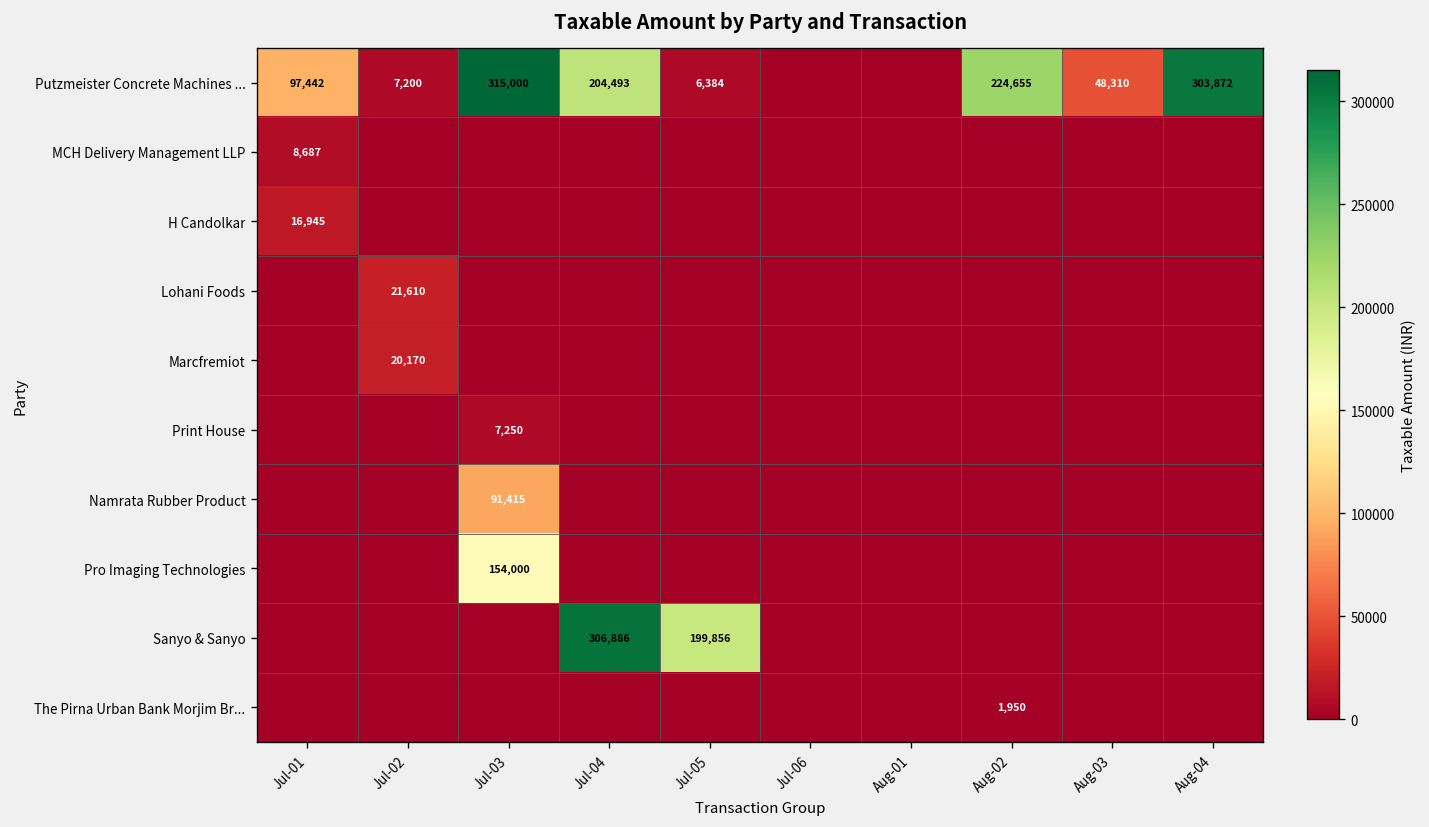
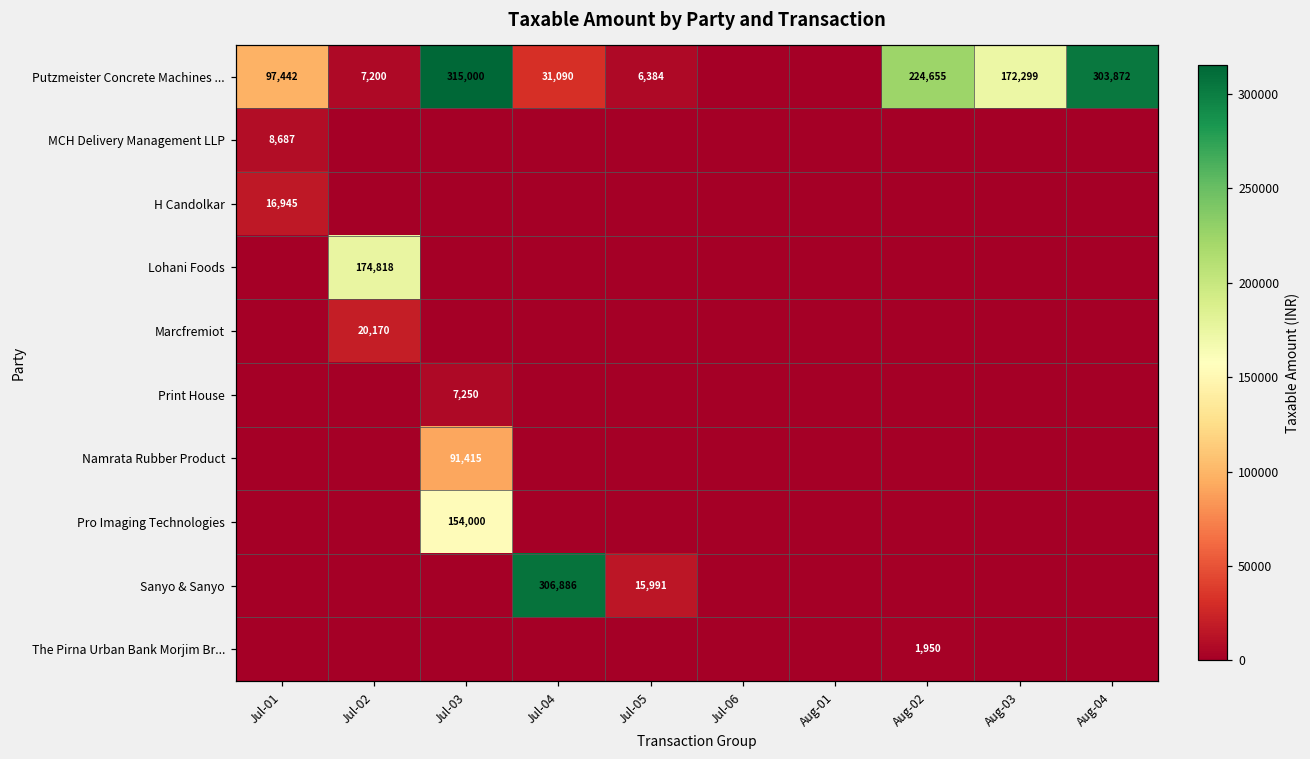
  {
    "Putzmeister Concrete Machines ...": {
      "Jul-01": "97,442",
      "Jul-02": "7,200",
      "Jul-03": "315,000",
-     "Jul-04": "204,493",
+     "Jul-04": "31,090",
      "Jul-05": "6,384",
      "Aug-02": "224,655",
-     "Aug-03": "48,310",
+     "Aug-03": "172,299",
      "Aug-04": "303,872"
    },
    "MCH Delivery Management LLP": {
      "Jul-01": "8,687"
    },
    "H Candolkar": {
      "Jul-01": "16,945"
    },
    "Lohani Foods": {
-     "Jul-02": "21,610"
+     "Jul-02": "174,818"
    },
    "Marcfremiot": {
      "Jul-02": "20,170"
    },
    "Print House": {
      "Jul-03": "7,250"
    },
    "Namrata Rubber Product": {
      "Jul-03": "91,415"
    },
    "Pro Imaging Technologies": {
      "Jul-03": "154,000"
    },
    "Sanyo & Sanyo": {
      "Jul-04": "306,886",
-     "Jul-05": "199,856"
+     "Jul-05": "15,991"
    },
    "The Pirna Urban Bank Morjim Br...": {
      "Aug-02": "1,950"
    }
  }
